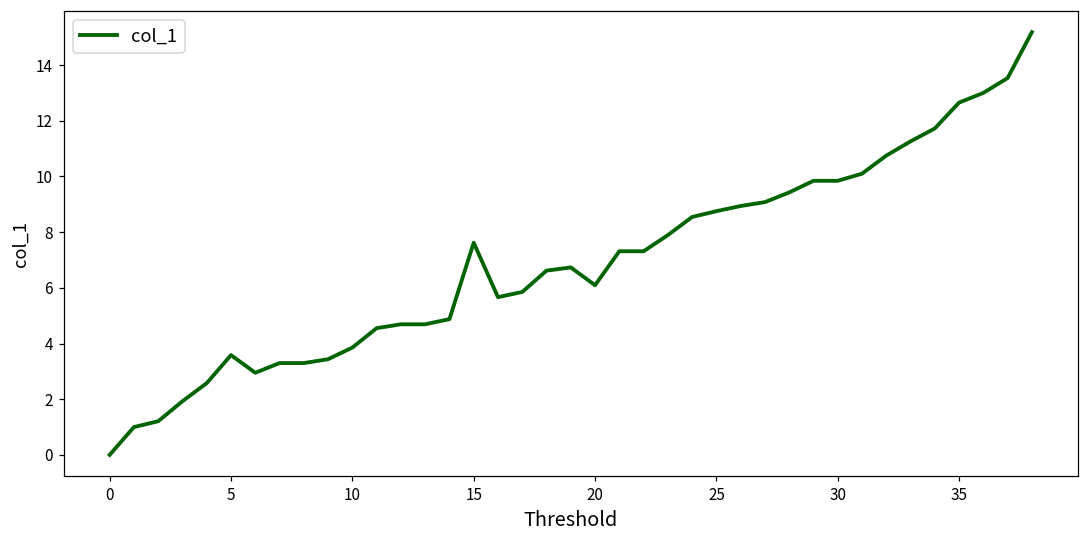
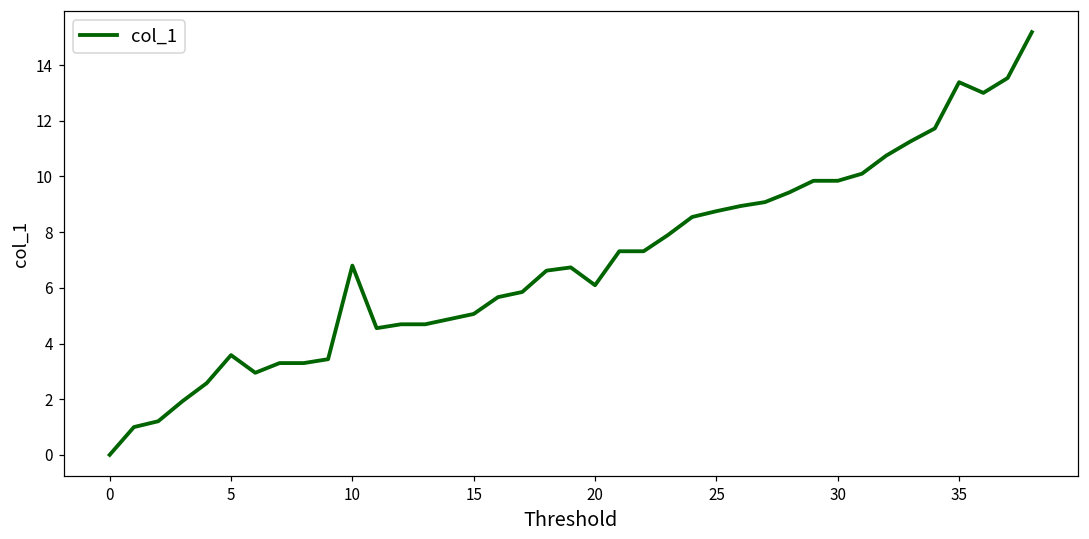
  {
    "0": 0.0,
    "5": 3.6,
-   "10": 3.9,
-   "15": 7.6,
+   "10": 6.8,
+   "15": 5.1,
    "20": 6.1,
    "25": 8.8,
    "30": 9.8,
-   "35": 12.7
+   "35": 13.4
  }
